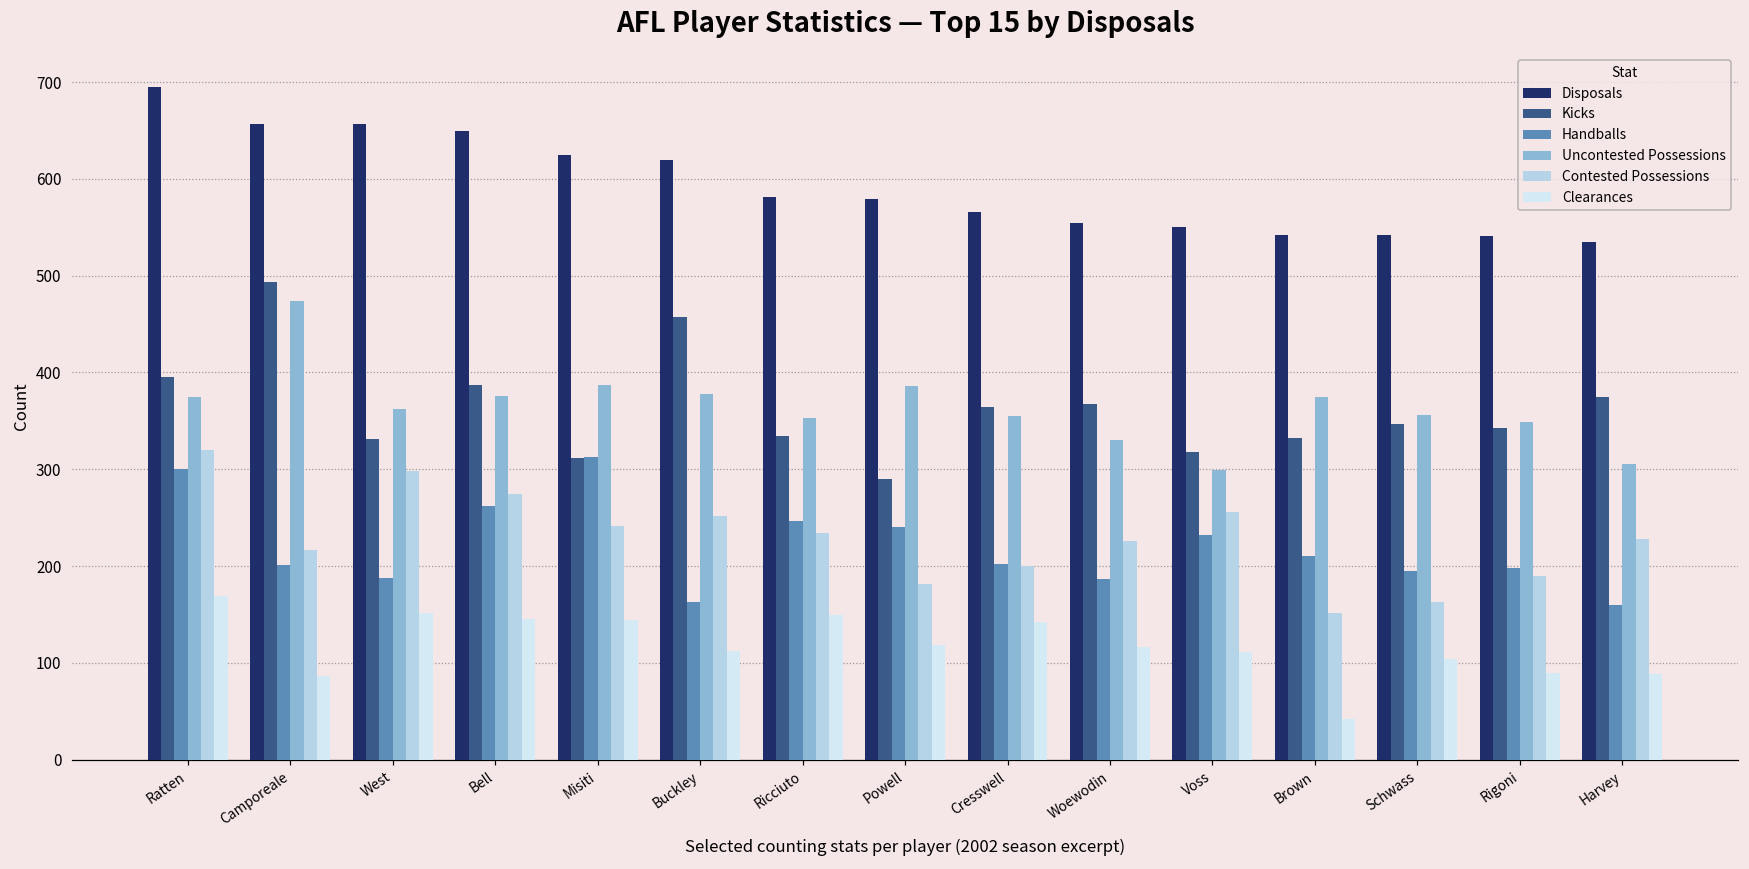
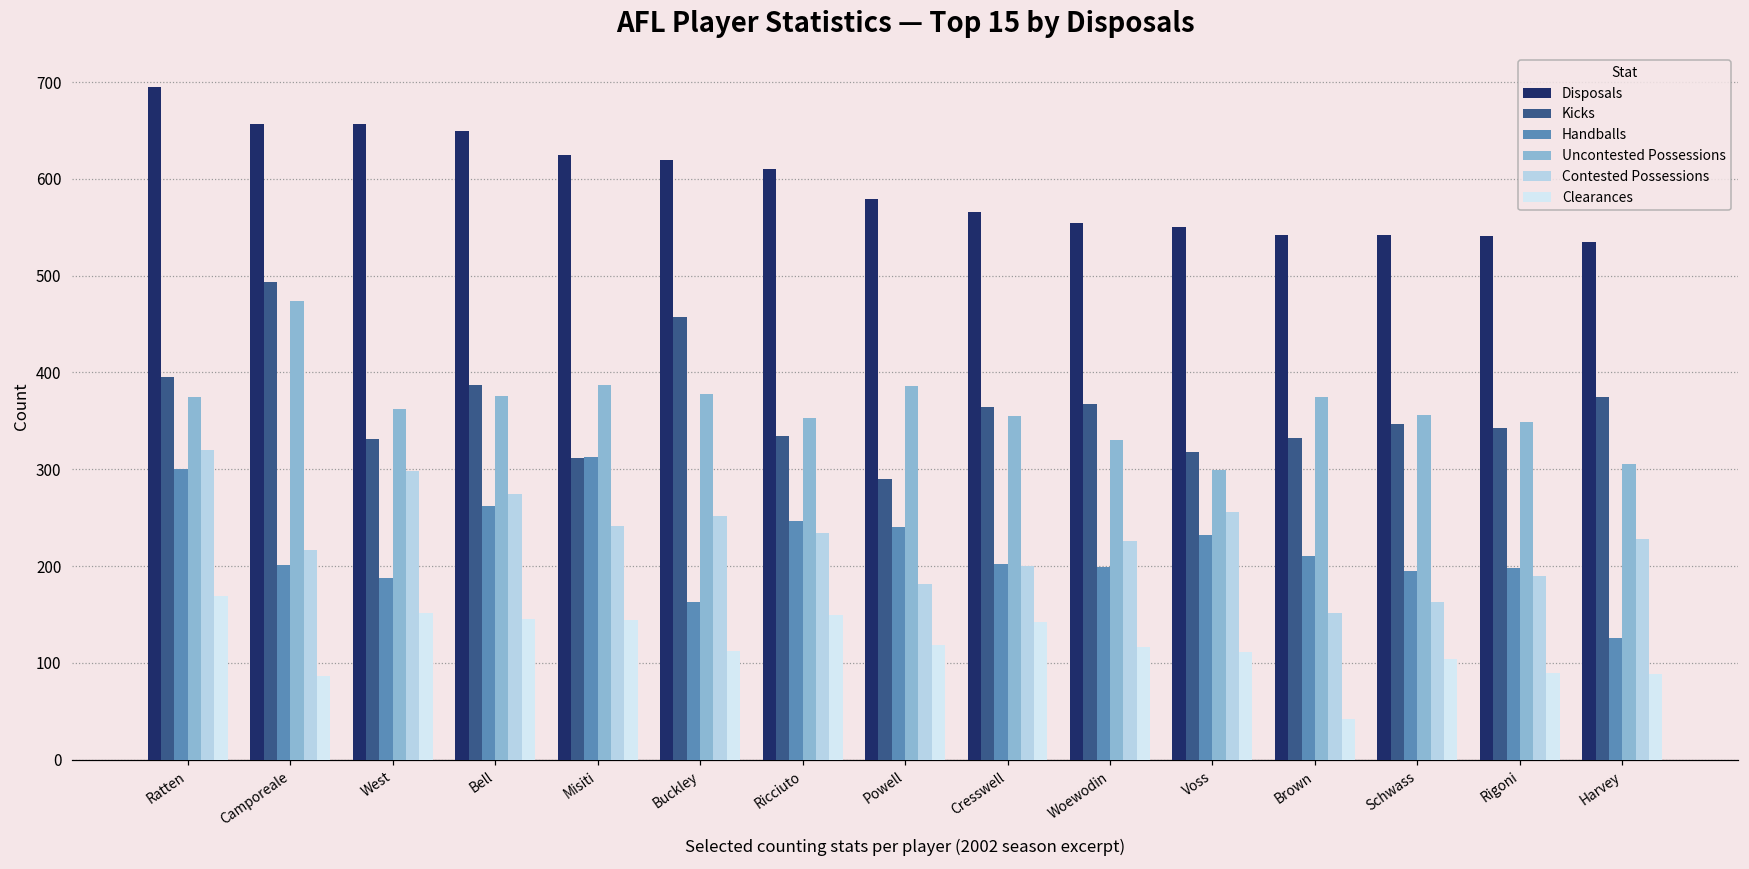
  {
    "Disposals": {
      "Ratten": 700,
      "Camporeale": 660,
      "West": 660,
      "Bell": 650,
      "Misiti": 630,
      "Buckley": 620,
-     "Ricciuto": 580,
+     "Ricciuto": 610,
      "Powell": 580,
      "Cresswell": 570,
      "Woewodin": 550,
      "Voss": 550,
      "Brown": 540,
      "Schwass": 540,
      "Rigoni": 540,
      "Harvey": 540
    },
    "Kicks": {
      "Ratten": 400,
      "Camporeale": 490,
      "West": 330,
      "Bell": 390,
      "Misiti": 310,
      "Buckley": 460,
      "Ricciuto": 330,
      "Powell": 290,
      "Cresswell": 360,
      "Woewodin": 370,
      "Voss": 320,
      "Brown": 330,
      "Schwass": 350,
      "Rigoni": 340,
      "Harvey": 380
    },
    "Handballs": {
      "Ratten": 300,
      "Camporeale": 200,
      "West": 190,
      "Bell": 260,
      "Misiti": 310,
      "Buckley": 160,
      "Ricciuto": 250,
      "Powell": 240,
      "Cresswell": 200,
-     "Woewodin": 190,
+     "Woewodin": 200,
      "Voss": 230,
      "Brown": 210,
      "Schwass": 200,
      "Rigoni": 200,
-     "Harvey": 160
+     "Harvey": 130
    }
  }
